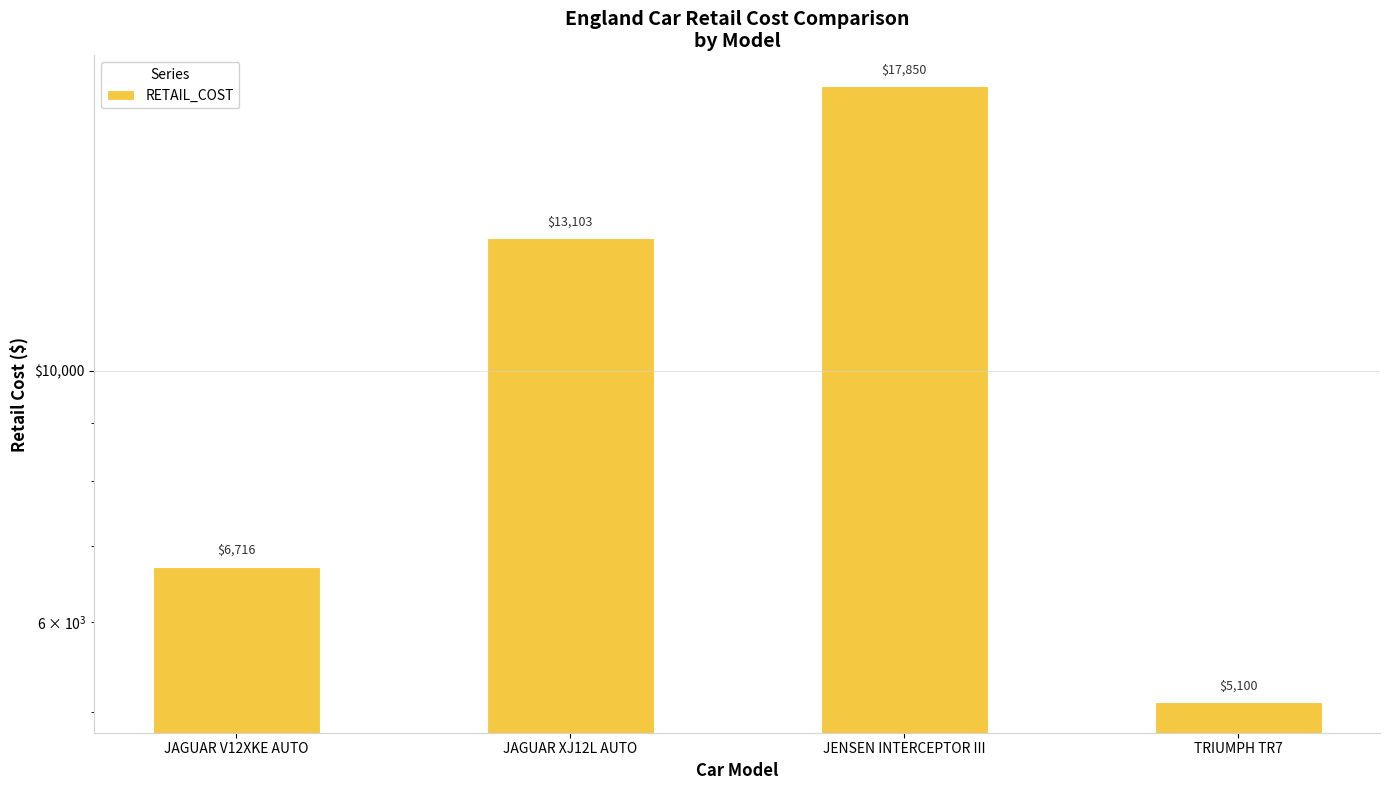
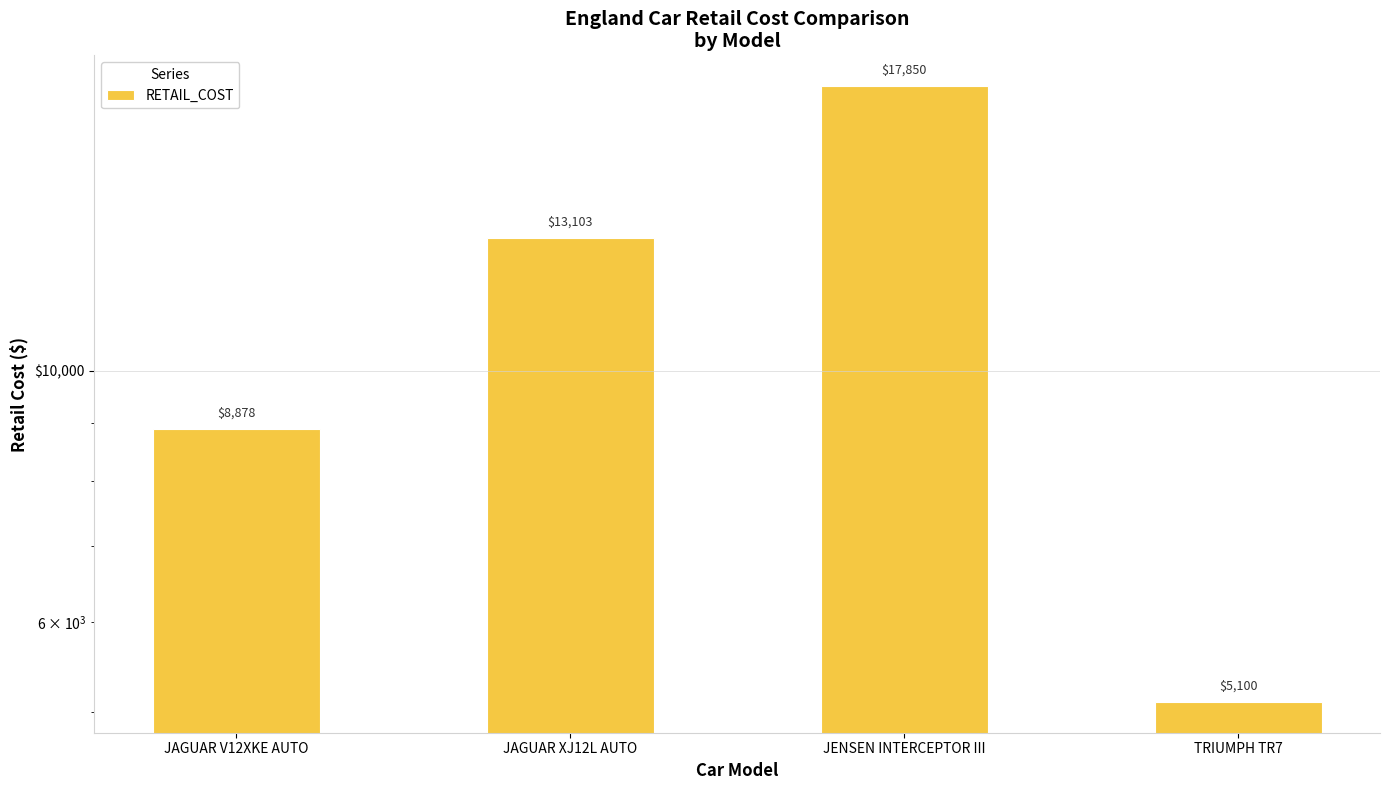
  {
-   "JAGUAR V12XKE AUTO": "$6,716",
+   "JAGUAR V12XKE AUTO": "$8,878",
    "JAGUAR XJ12L AUTO": "$13,103",
    "JENSEN INTERCEPTOR III": "$17,850",
    "TRIUMPH TR7": "$5,100"
  }
